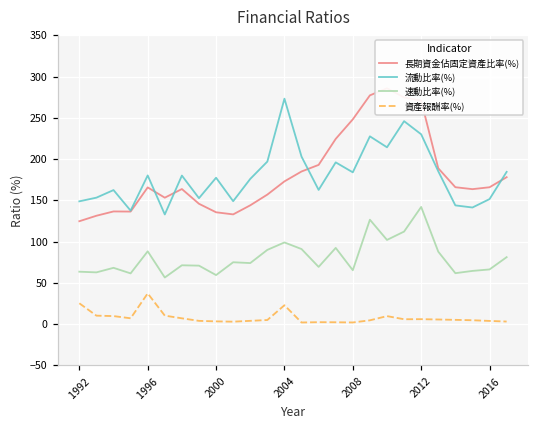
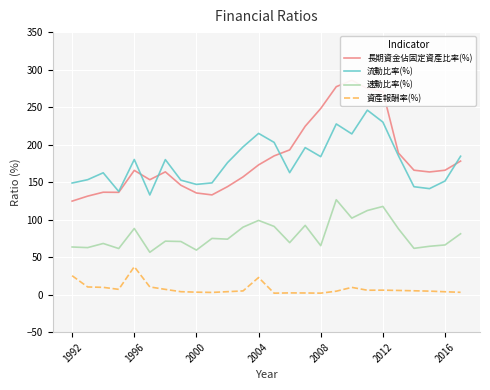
  {
    "長期資金佔固定資產比率(%)": {
      "1992": 120,
      "1996": 170,
      "2000": 140,
      "2004": 170,
      "2008": 250,
      "2016": 170
    },
    "流動比率(%)": {
      "1992": 150,
      "1996": 180,
-     "2000": 180,
-     "2004": 270,
+     "2000": 150,
+     "2004": 220,
      "2008": 180,
      "2012": 230,
      "2016": 150
    },
    "速動比率(%)": {
      "1992": 60,
      "1996": 90,
      "2000": 60,
      "2004": 100,
      "2008": 70,
-     "2012": 140,
+     "2012": 120,
      "2016": 70
    },
    "資產報酬率(%)": {
      "1992": 30,
      "1996": 40,
      "2000": 0,
      "2004": 20,
      "2008": 0,
      "2012": 10,
      "2016": 0
    }
  }
